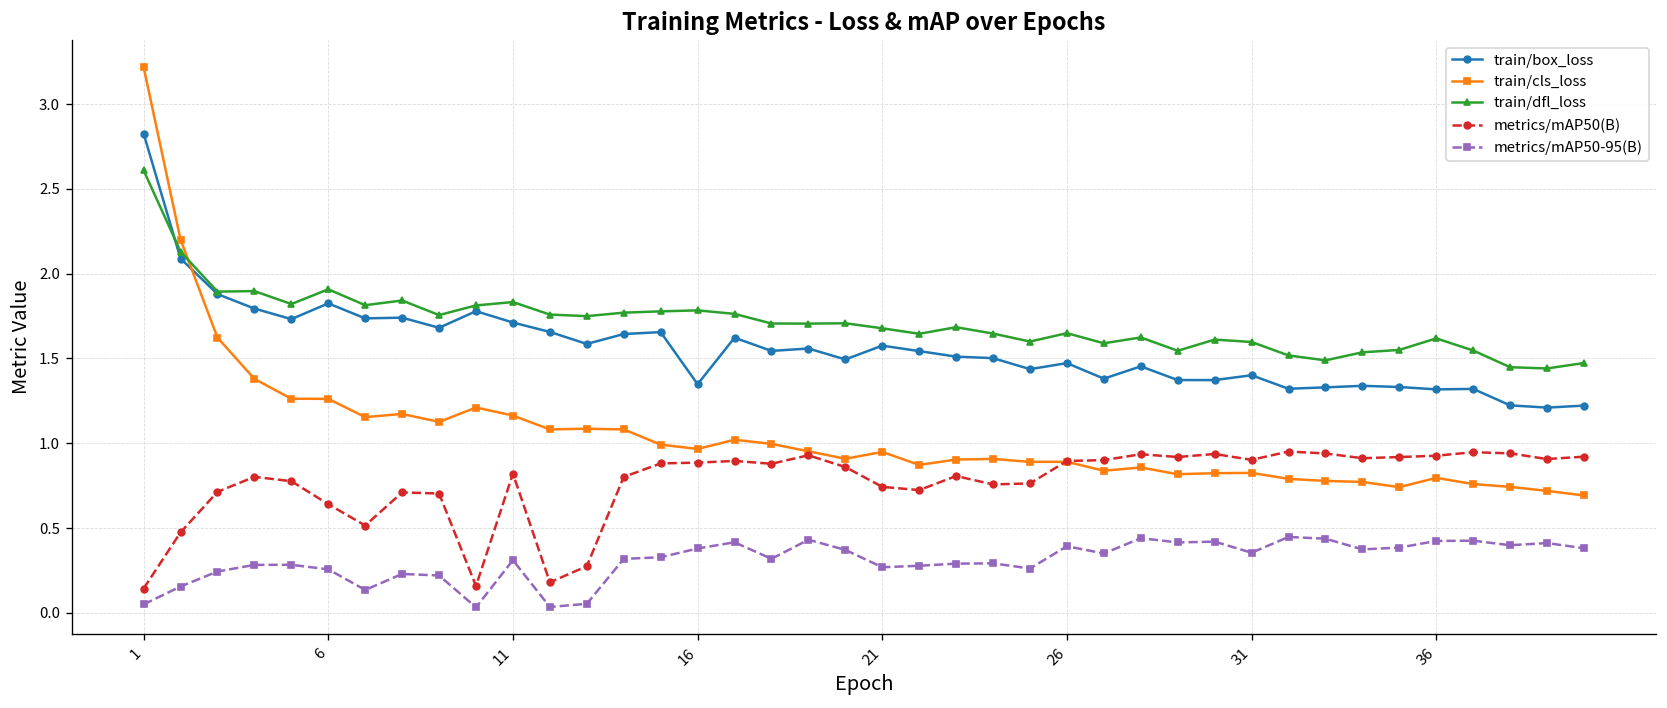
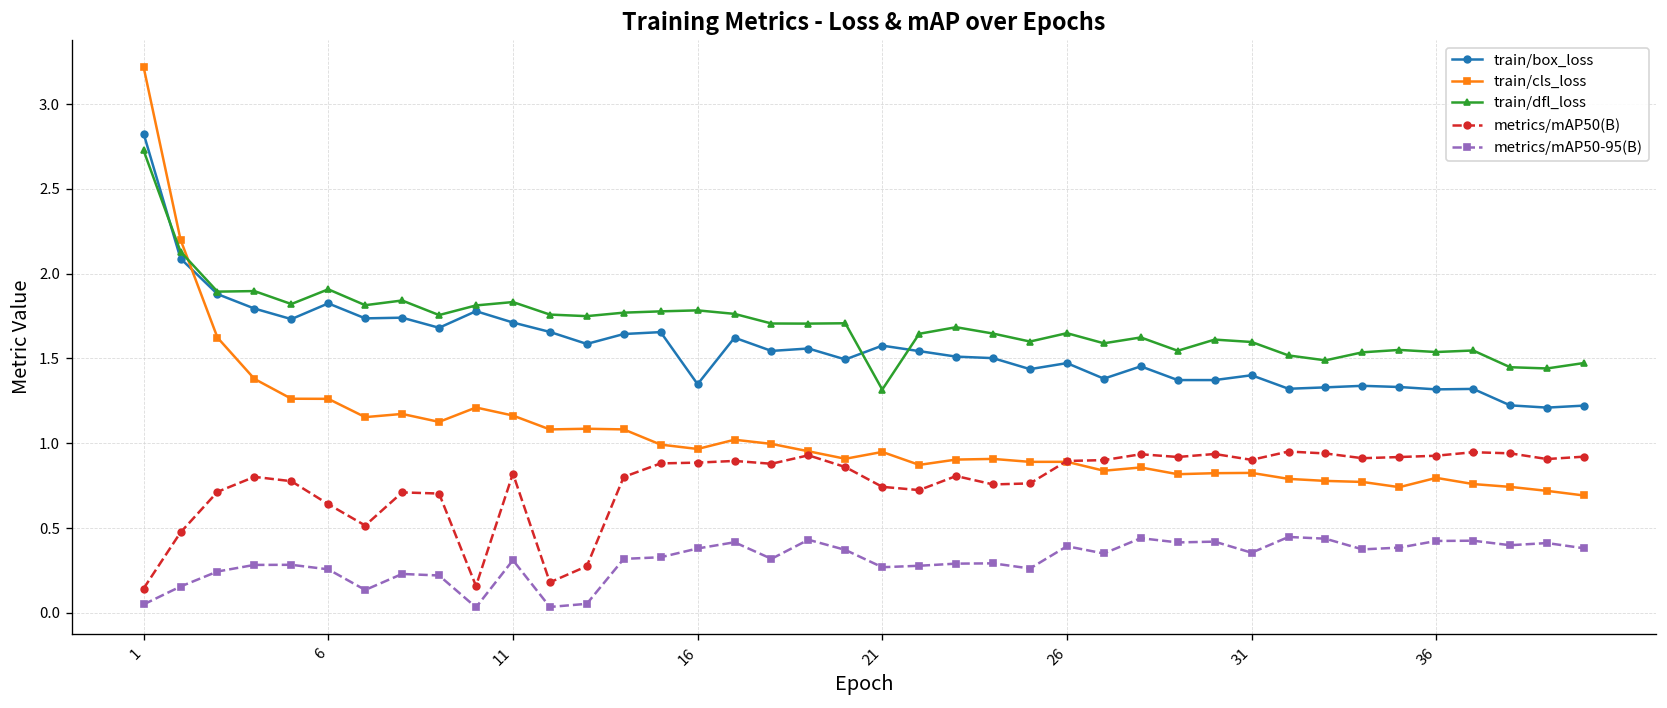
  {
    "train/box_loss": {
      "1": 2.83,
      "6": 1.83,
      "11": 1.71,
      "16": 1.35,
      "21": 1.58,
      "26": 1.47,
      "31": 1.40,
      "36": 1.32
    },
    "train/cls_loss": {
      "1": 3.22,
      "6": 1.26,
      "11": 1.16,
      "16": 0.97,
      "21": 0.95,
      "31": 0.83,
      "36": 0.80
    },
    "train/dfl_loss": {
-     "1": 2.61,
+     "1": 2.73,
      "6": 1.91,
      "11": 1.83,
      "16": 1.78,
-     "21": 1.68,
+     "21": 1.32,
      "26": 1.65,
      "31": 1.60,
-     "36": 1.62
+     "36": 1.54
    },
    "metrics/mAP50(B)": {
      "1": 0.14,
      "6": 0.64,
      "11": 0.82,
      "16": 0.89,
      "21": 0.74,
      "31": 0.90,
      "36": 0.93
    },
    "metrics/mAP50-95(B)": {
      "1": 0.05,
      "6": 0.26,
      "11": 0.31,
      "16": 0.38,
      "21": 0.27,
      "26": 0.39,
      "31": 0.35,
      "36": 0.42
    }
  }
